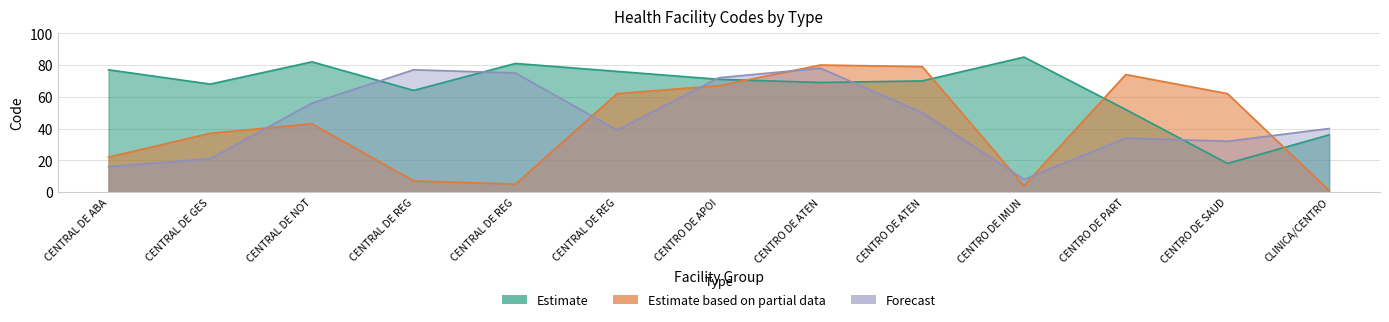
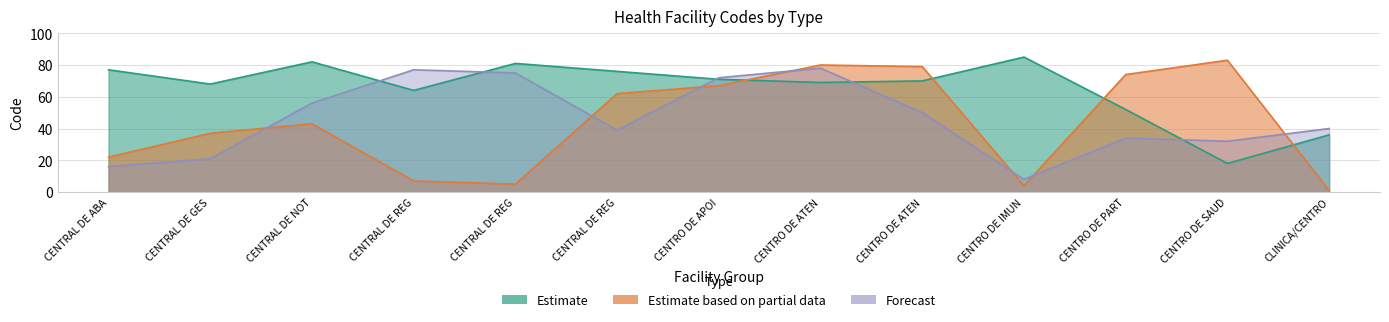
  {
    "Estimate": {
      "CENTRAL DE ABA": 77,
      "CENTRAL DE GES": 68,
      "CENTRAL DE NOT": 82,
      "CENTRO DE IMUN": 85,
      "CENTRO DE PART": 52,
      "CENTRO DE SAUD": 18,
      "CLINICA/CENTRO": 36
    },
    "Estimate based on partial data": {
      "CENTRAL DE ABA": 22,
      "CENTRAL DE GES": 37,
      "CENTRAL DE NOT": 43,
      "CENTRO DE APOI": 67,
      "CENTRO DE IMUN": 4,
      "CENTRO DE PART": 74,
-     "CENTRO DE SAUD": 62,
+     "CENTRO DE SAUD": 83,
      "CLINICA/CENTRO": 1
    },
    "Forecast": {
      "CENTRAL DE ABA": 16,
      "CENTRAL DE GES": 21,
      "CENTRAL DE NOT": 56,
      "CENTRO DE IMUN": 8,
      "CENTRO DE PART": 34,
      "CENTRO DE SAUD": 32,
      "CLINICA/CENTRO": 40
    }
  }
